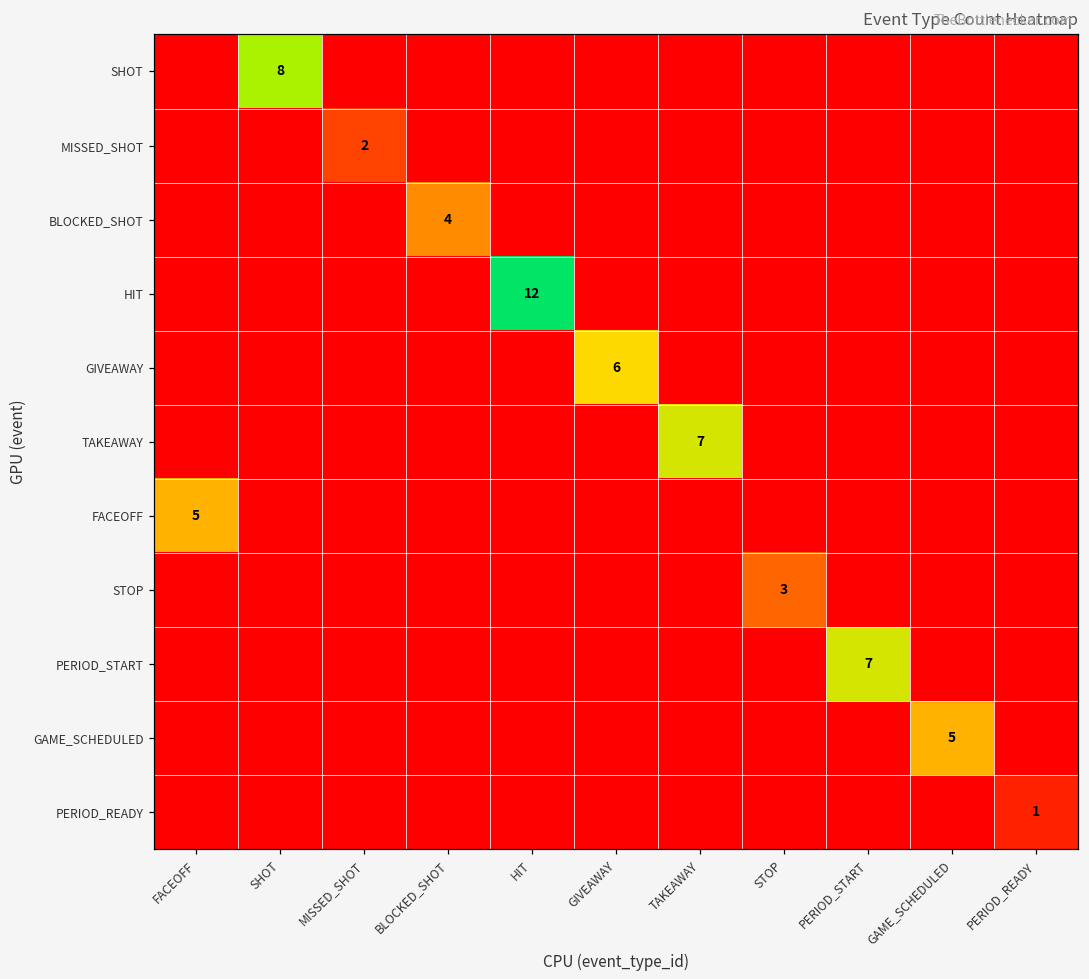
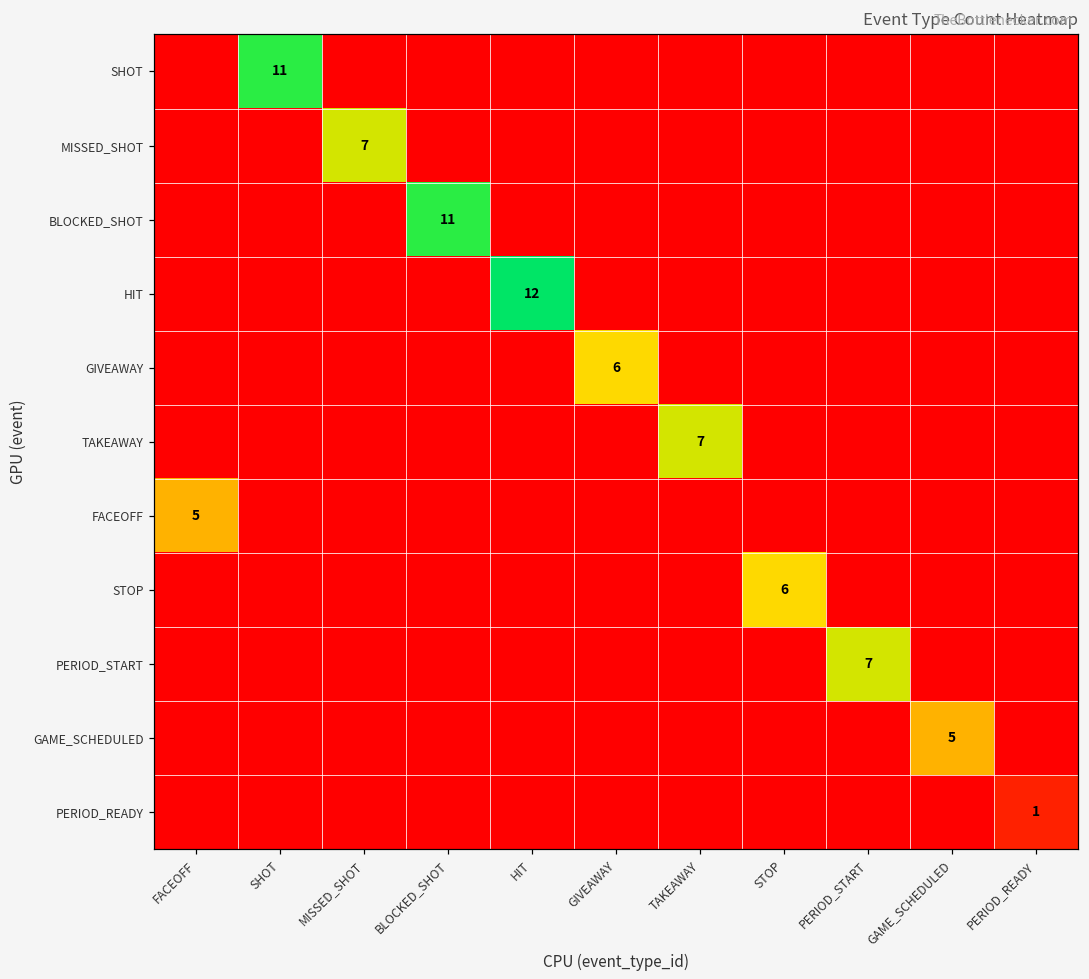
  {
    "SHOT": {
-     "SHOT": 8
+     "SHOT": 11
    },
    "MISSED_SHOT": {
-     "MISSED_SHOT": 2
+     "MISSED_SHOT": 7
    },
    "BLOCKED_SHOT": {
-     "BLOCKED_SHOT": 4
+     "BLOCKED_SHOT": 11
    },
    "HIT": {
      "HIT": 12
    },
    "GIVEAWAY": {
      "GIVEAWAY": 6
    },
    "TAKEAWAY": {
      "TAKEAWAY": 7
    },
    "FACEOFF": {
      "FACEOFF": 5
    },
    "STOP": {
-     "STOP": 3
+     "STOP": 6
    },
    "PERIOD_START": {
      "PERIOD_START": 7
    },
    "GAME_SCHEDULED": {
      "GAME_SCHEDULED": 5
    },
    "PERIOD_READY": {
      "PERIOD_READY": 1
    }
  }
